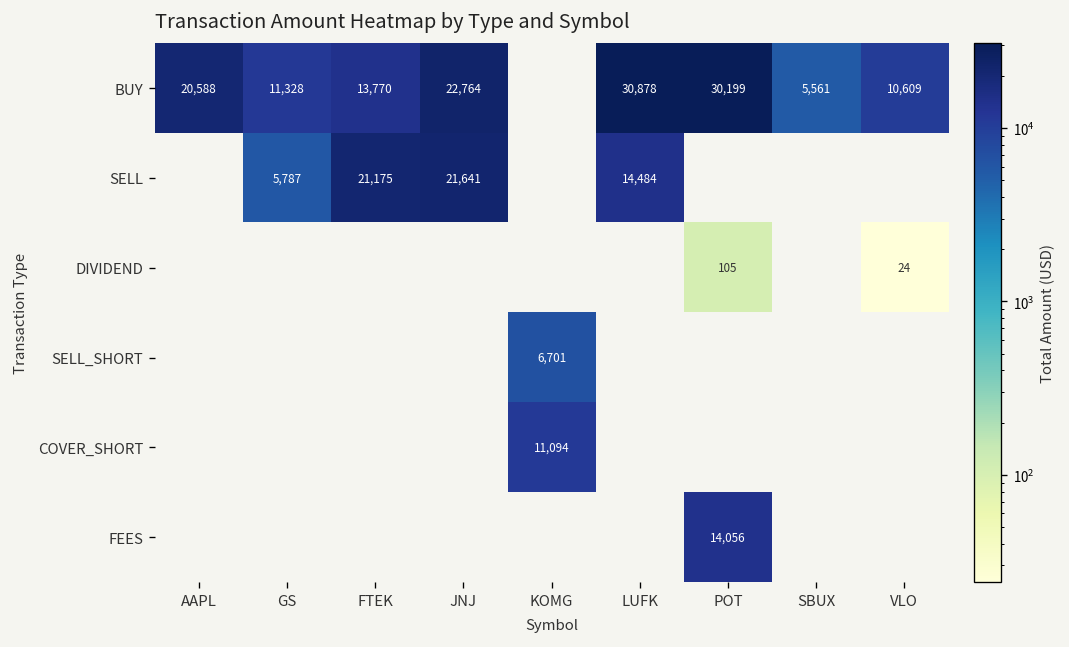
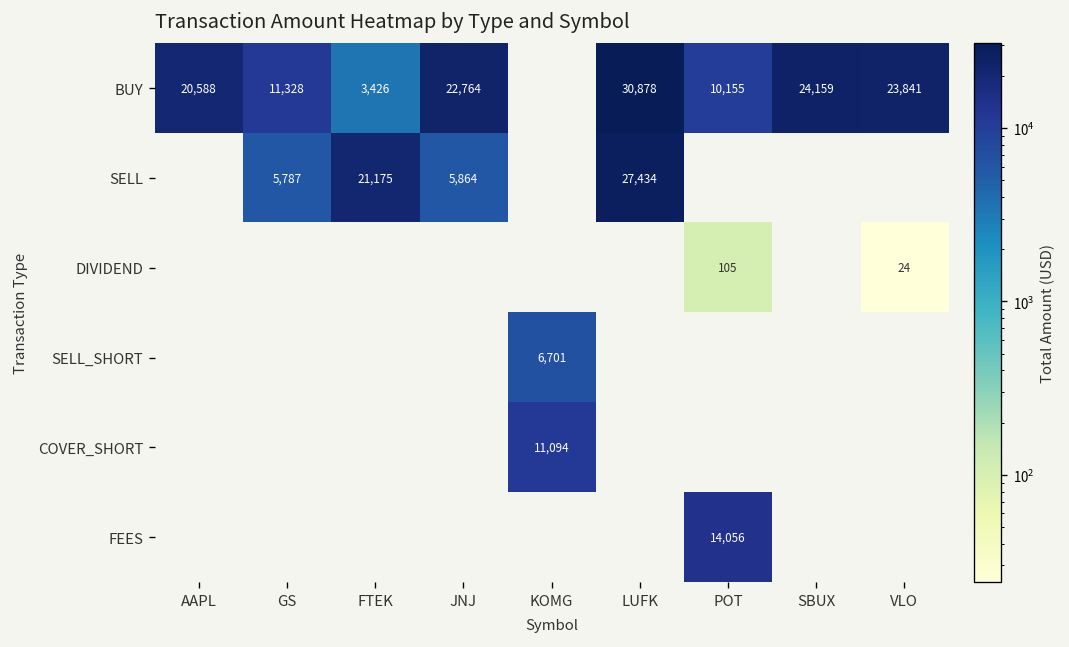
  {
    "BUY": {
      "AAPL": "20,588",
      "GS": "11,328",
-     "FTEK": "13,770",
+     "FTEK": "3,426",
      "JNJ": "22,764",
      "LUFK": "30,878",
-     "POT": "30,199",
-     "SBUX": "5,561",
-     "VLO": "10,609"
+     "POT": "10,155",
+     "SBUX": "24,159",
+     "VLO": "23,841"
    },
    "SELL": {
      "GS": "5,787",
      "FTEK": "21,175",
-     "JNJ": "21,641",
-     "LUFK": "14,484"
+     "JNJ": "5,864",
+     "LUFK": "27,434"
    },
    "DIVIDEND": {
      "POT": "105",
      "VLO": "24"
    },
    "SELL_SHORT": {
      "KOMG": "6,701"
    },
    "COVER_SHORT": {
      "KOMG": "11,094"
    },
    "FEES": {
      "POT": "14,056"
    }
  }
